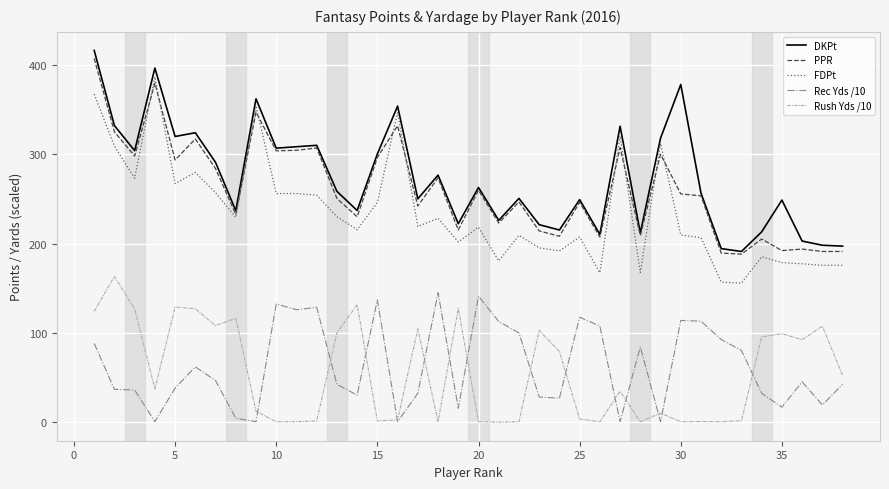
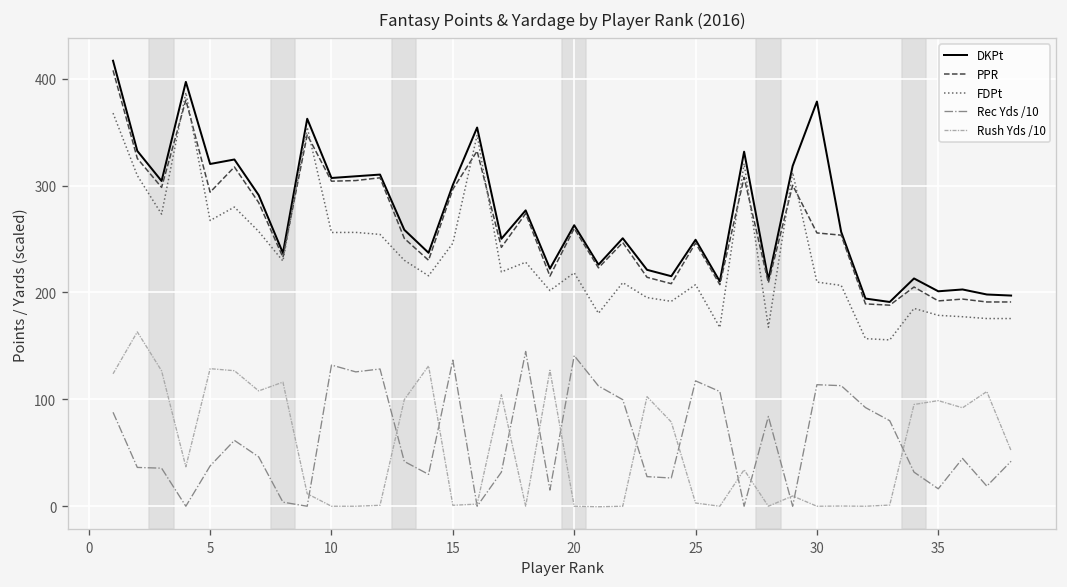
  {
    "DKPt": {
      "5": 320,
      "10": 310,
      "15": 300,
      "20": 260,
      "25": 250,
      "30": 380,
-     "35": 250
+     "35": 200
    }
  }
